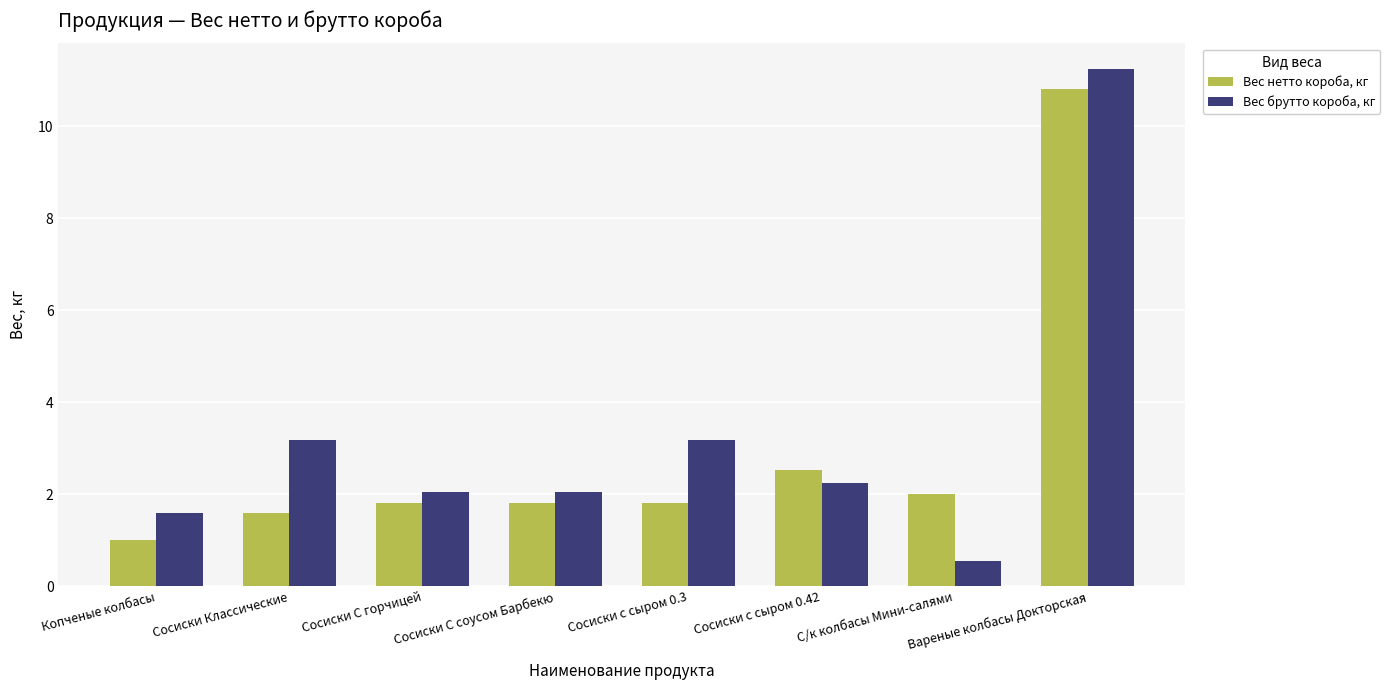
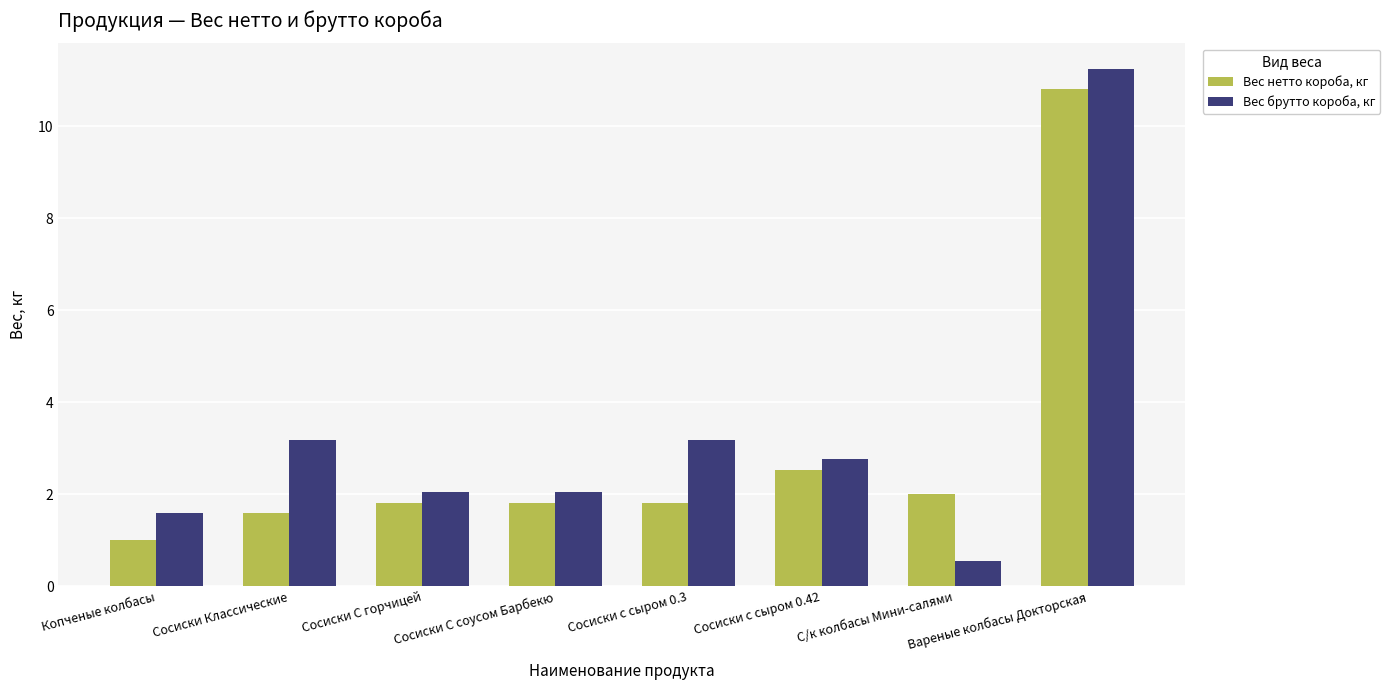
  {
    "Вес нетто короба, кг": {
      "Копченые колбасы": 1.0,
      "Сосиски Классические": 1.6,
      "Сосиски С горчицей": 1.8,
      "Сосиски С соусом Барбекю": 1.8,
      "Сосиски с сыром 0.3": 1.8,
      "Сосиски с сыром 0.42": 2.5,
      "С/к колбасы Мини-салями": 2.0,
      "Вареные колбасы Докторская": 10.8
    },
    "Вес брутто короба, кг": {
      "Копченые колбасы": 1.6,
      "Сосиски Классические": 3.2,
      "Сосиски С горчицей": 2.0,
      "Сосиски С соусом Барбекю": 2.0,
      "Сосиски с сыром 0.3": 3.2,
-     "Сосиски с сыром 0.42": 2.2,
+     "Сосиски с сыром 0.42": 2.8,
      "С/к колбасы Мини-салями": 0.6,
      "Вареные колбасы Докторская": 11.2
    }
  }
